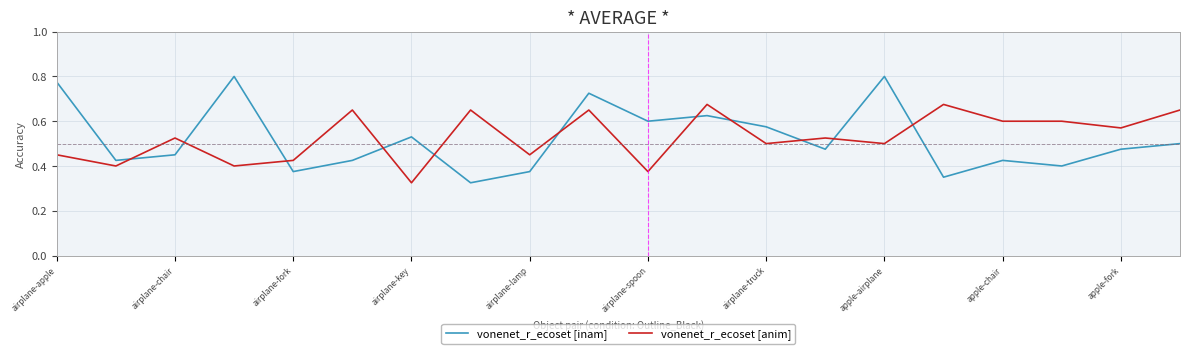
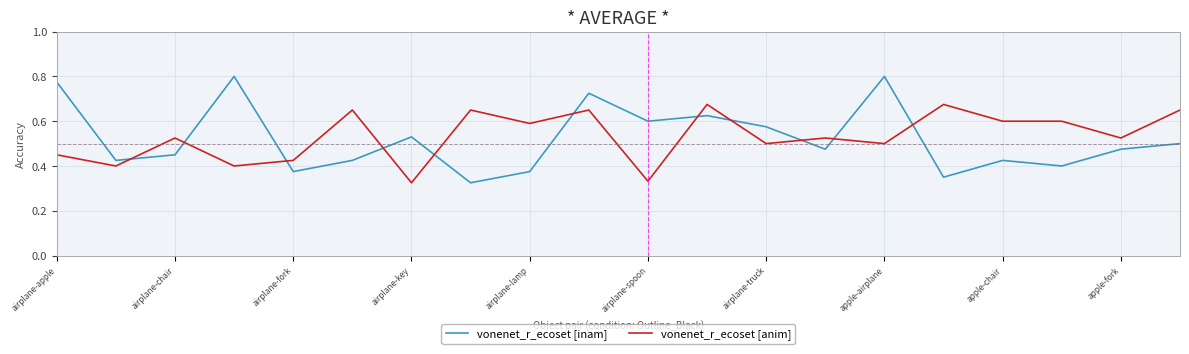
  {
    "vonenet_r_ecoset [inam]": {
      "airplane-apple": 0.78,
      "airplane-chair": 0.45,
      "airplane-fork": 0.38,
      "airplane-key": 0.53,
      "airplane-lamp": 0.38,
      "airplane-spoon": 0.60,
      "airplane-truck": 0.58,
      "apple-airplane": 0.80,
      "apple-chair": 0.43,
      "apple-fork": 0.48
    },
    "vonenet_r_ecoset [anim]": {
      "airplane-apple": 0.45,
      "airplane-chair": 0.53,
      "airplane-fork": 0.43,
      "airplane-key": 0.33,
-     "airplane-lamp": 0.45,
-     "airplane-spoon": 0.38,
+     "airplane-lamp": 0.59,
+     "airplane-spoon": 0.33,
      "airplane-truck": 0.50,
      "apple-airplane": 0.50,
      "apple-chair": 0.60,
-     "apple-fork": 0.57
+     "apple-fork": 0.53
    }
  }
